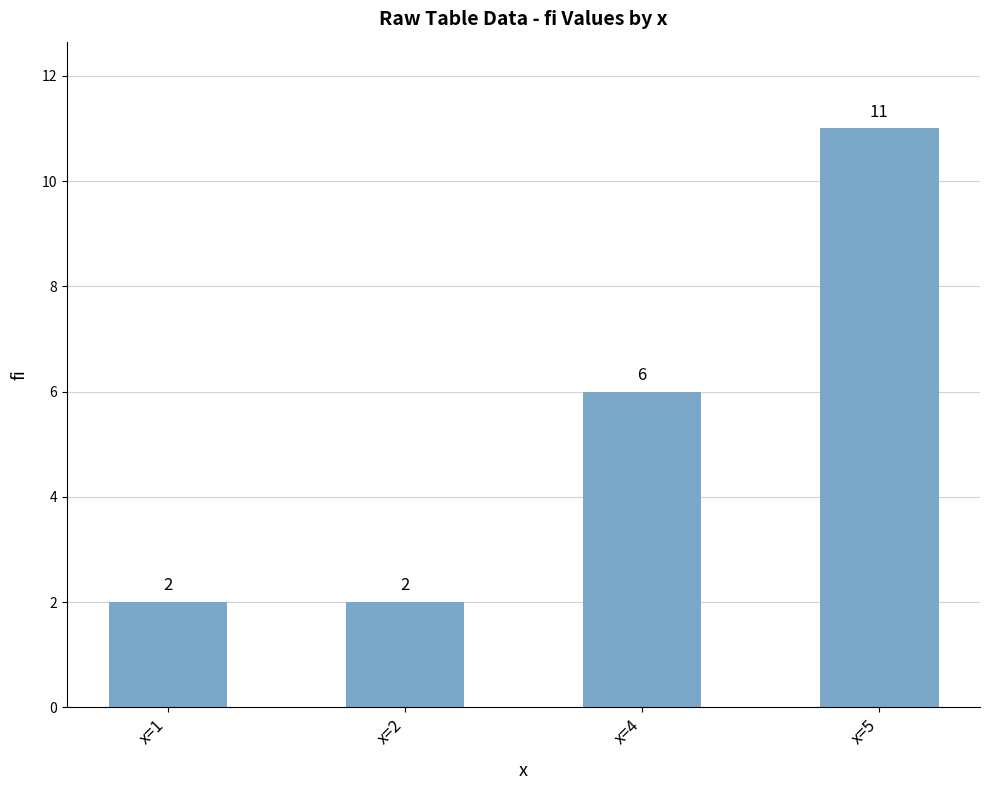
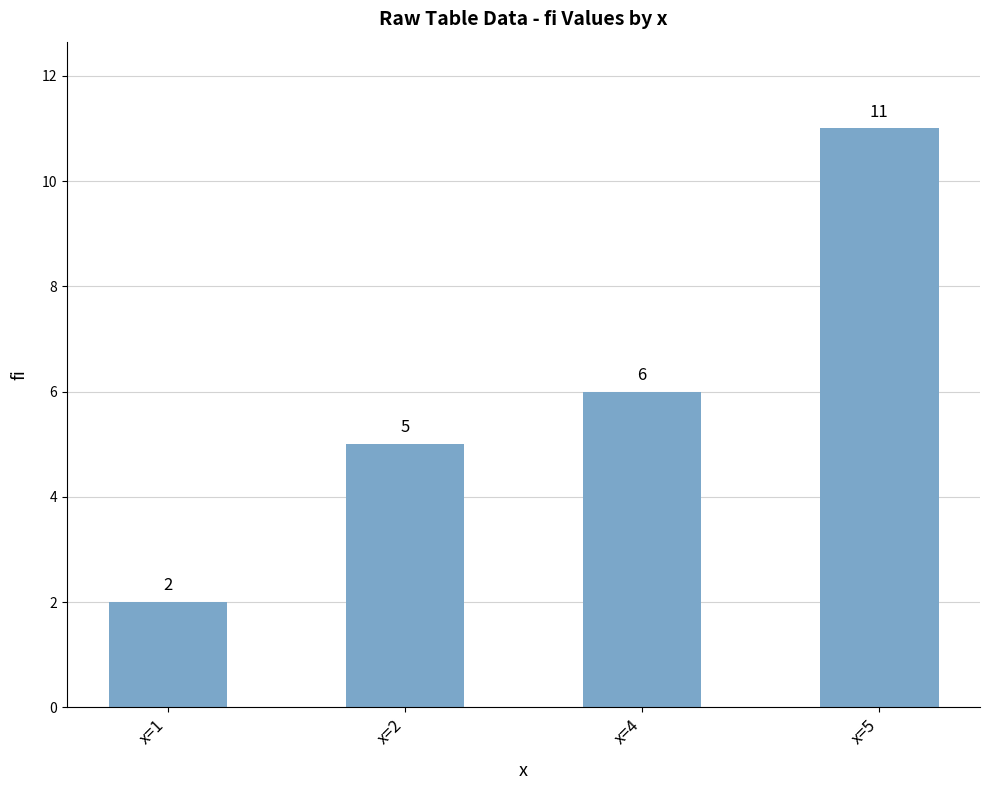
  {
    "x=1": 2,
-   "x=2": 2,
+   "x=2": 5,
    "x=4": 6,
    "x=5": 11
  }
